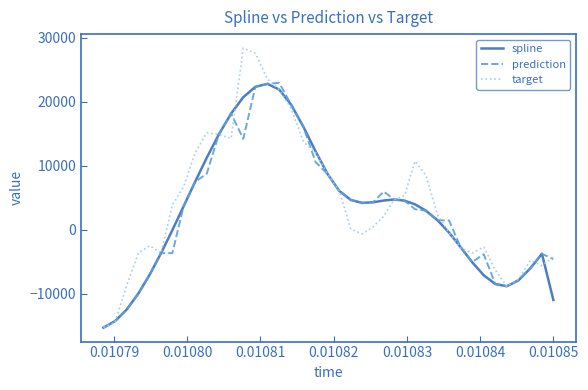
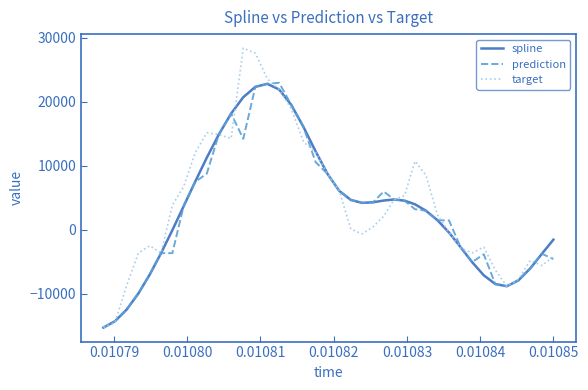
  {
    "spline": {
-     "0.01085": -11000
+     "0.01085": -2000
    }
  }
